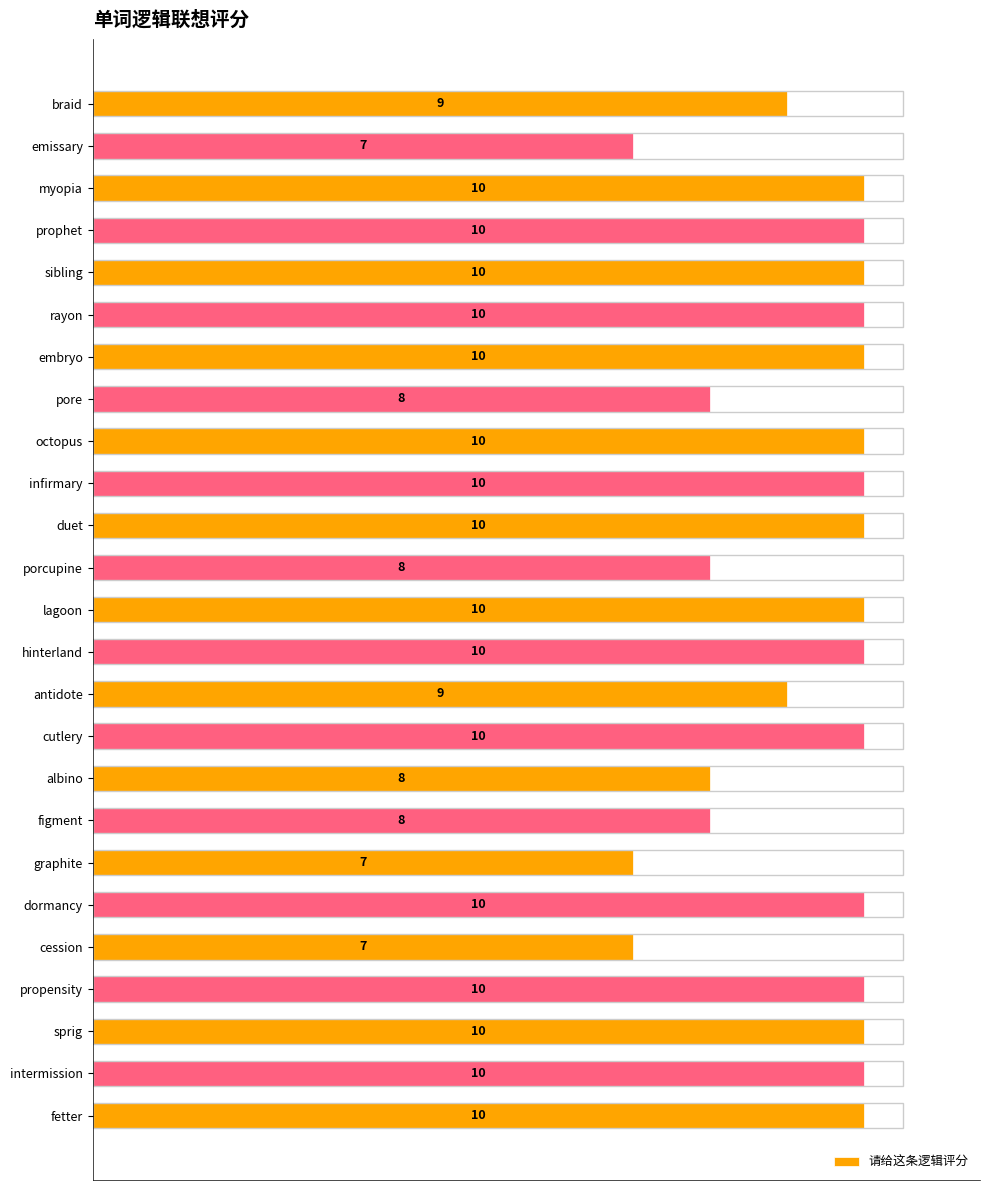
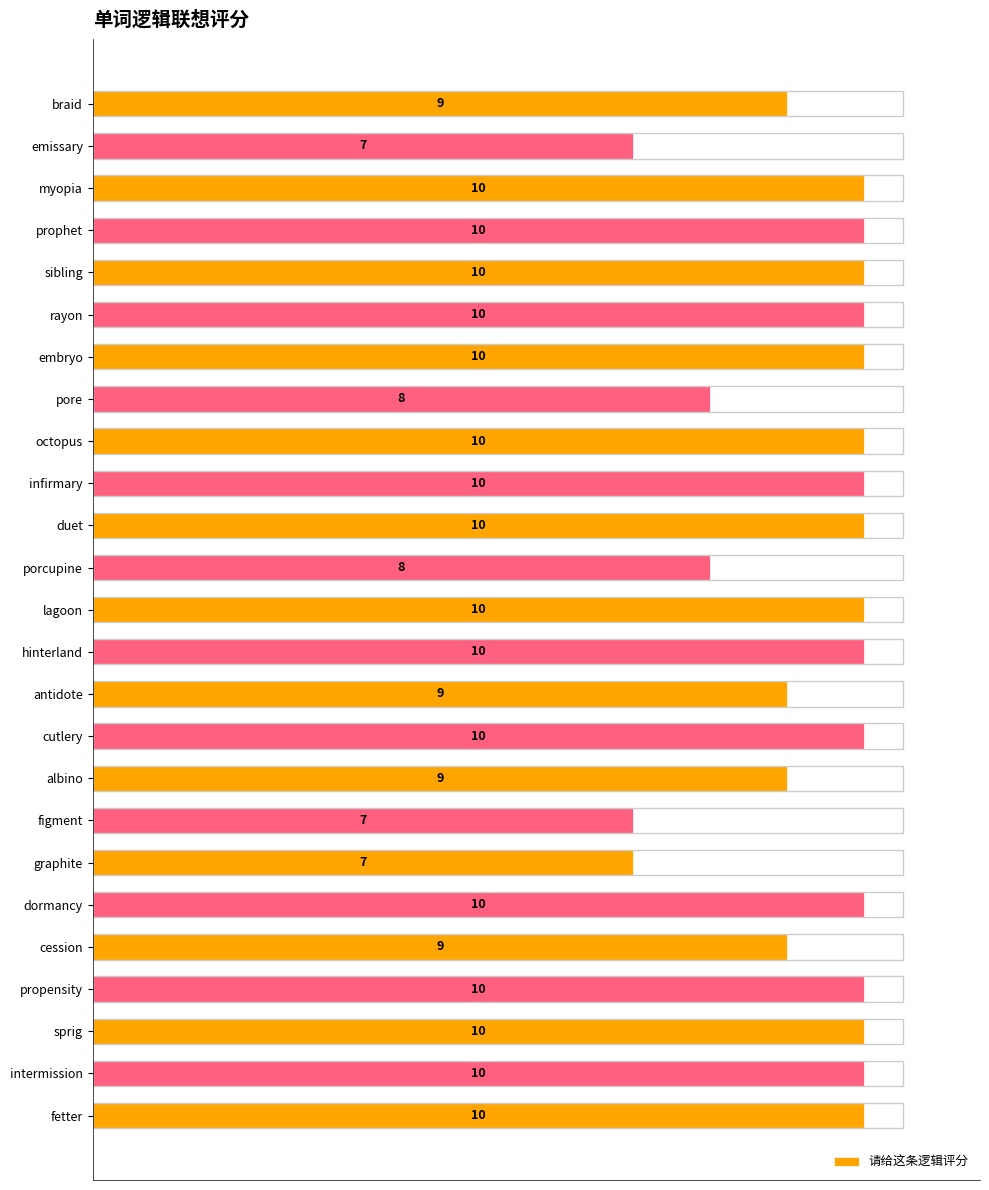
  {
    "braid": 9,
    "emissary": 7,
    "myopia": 10,
    "prophet": 10,
    "sibling": 10,
    "rayon": 10,
    "embryo": 10,
    "pore": 8,
    "octopus": 10,
    "infirmary": 10,
    "duet": 10,
    "porcupine": 8,
    "lagoon": 10,
    "hinterland": 10,
    "antidote": 9,
    "cutlery": 10,
-   "albino": 8,
-   "figment": 8,
+   "albino": 9,
+   "figment": 7,
    "graphite": 7,
    "dormancy": 10,
-   "cession": 7,
+   "cession": 9,
    "propensity": 10,
    "sprig": 10,
    "intermission": 10,
    "fetter": 10
  }
